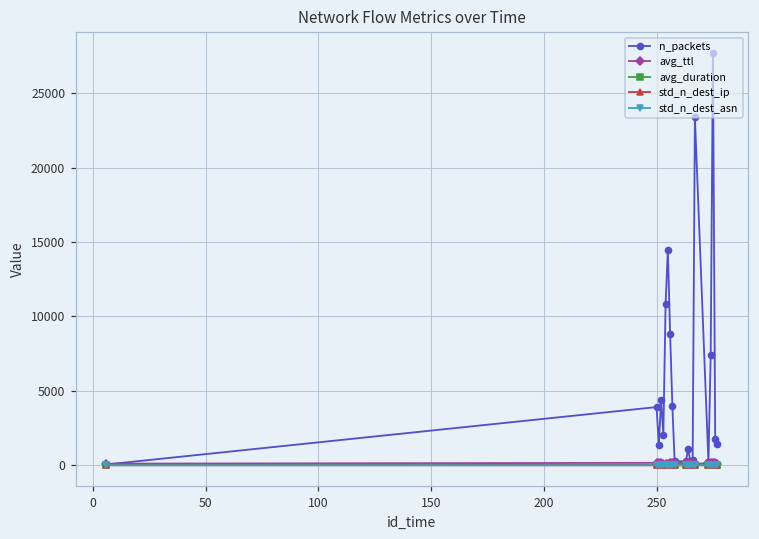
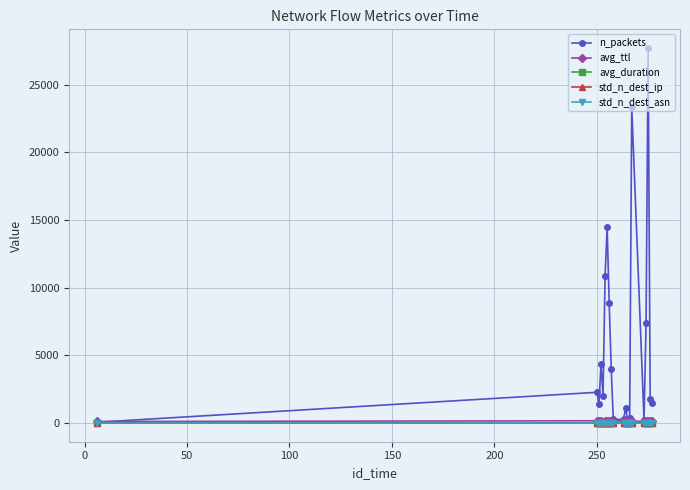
  {
    "n_packets": {
-     "250": 3900
+     "250": 2300
    }
  }
